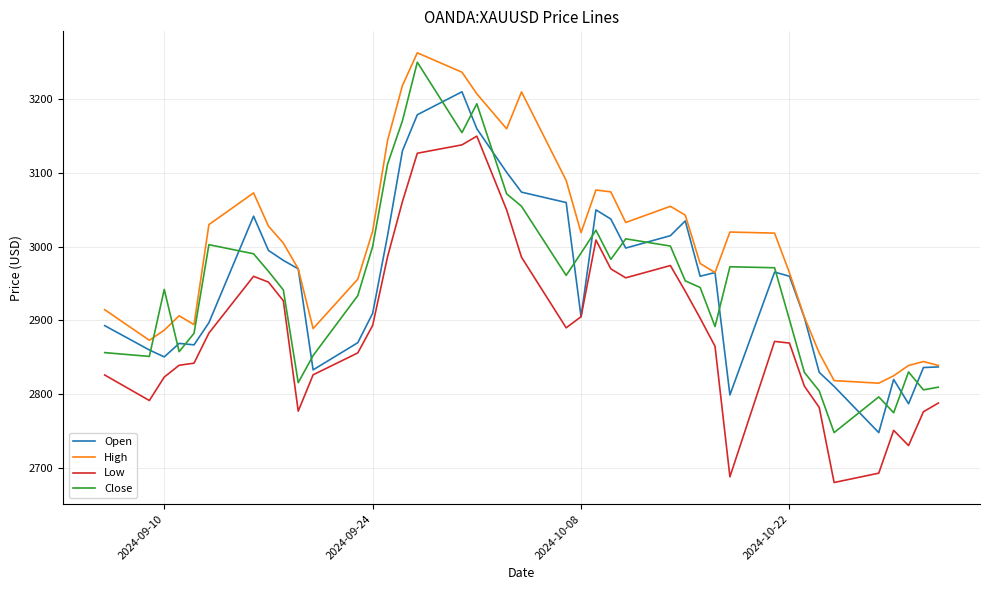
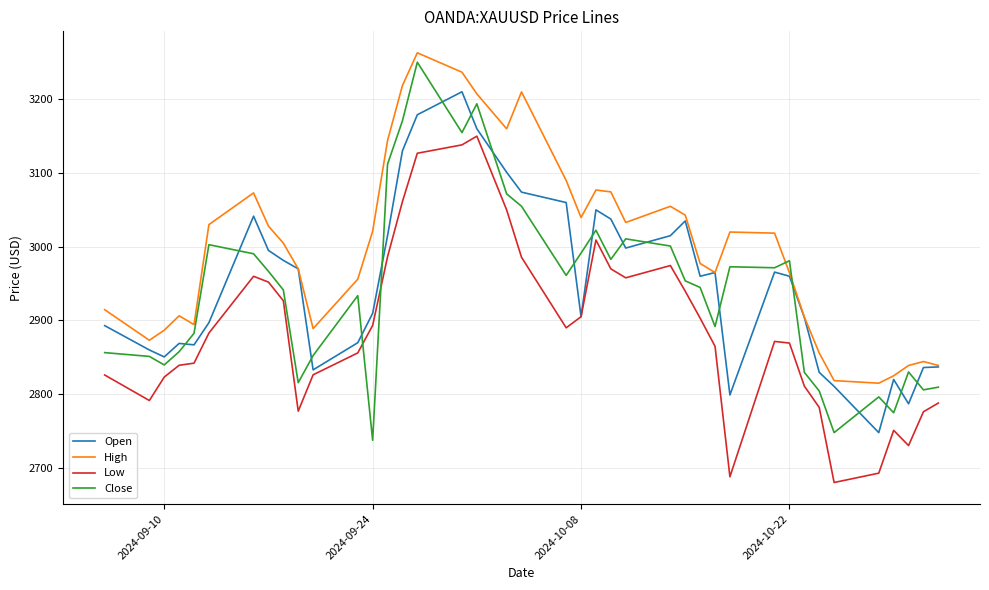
  {
    "Open": {
      "2024-09-10": 2850,
      "2024-09-24": 2910,
      "2024-10-22": 2960
    },
    "High": {
      "2024-09-10": 2890,
      "2024-09-24": 3020,
-     "2024-10-08": 3020,
+     "2024-10-08": 3040,
      "2024-10-22": 2960
    },
    "Low": {
      "2024-09-10": 2820,
      "2024-09-24": 2890,
      "2024-10-22": 2870
    },
    "Close": {
-     "2024-09-10": 2940,
-     "2024-09-24": 3000,
+     "2024-09-10": 2840,
+     "2024-09-24": 2740,
      "2024-10-08": 2990,
-     "2024-10-22": 2900
+     "2024-10-22": 2980
    }
  }
